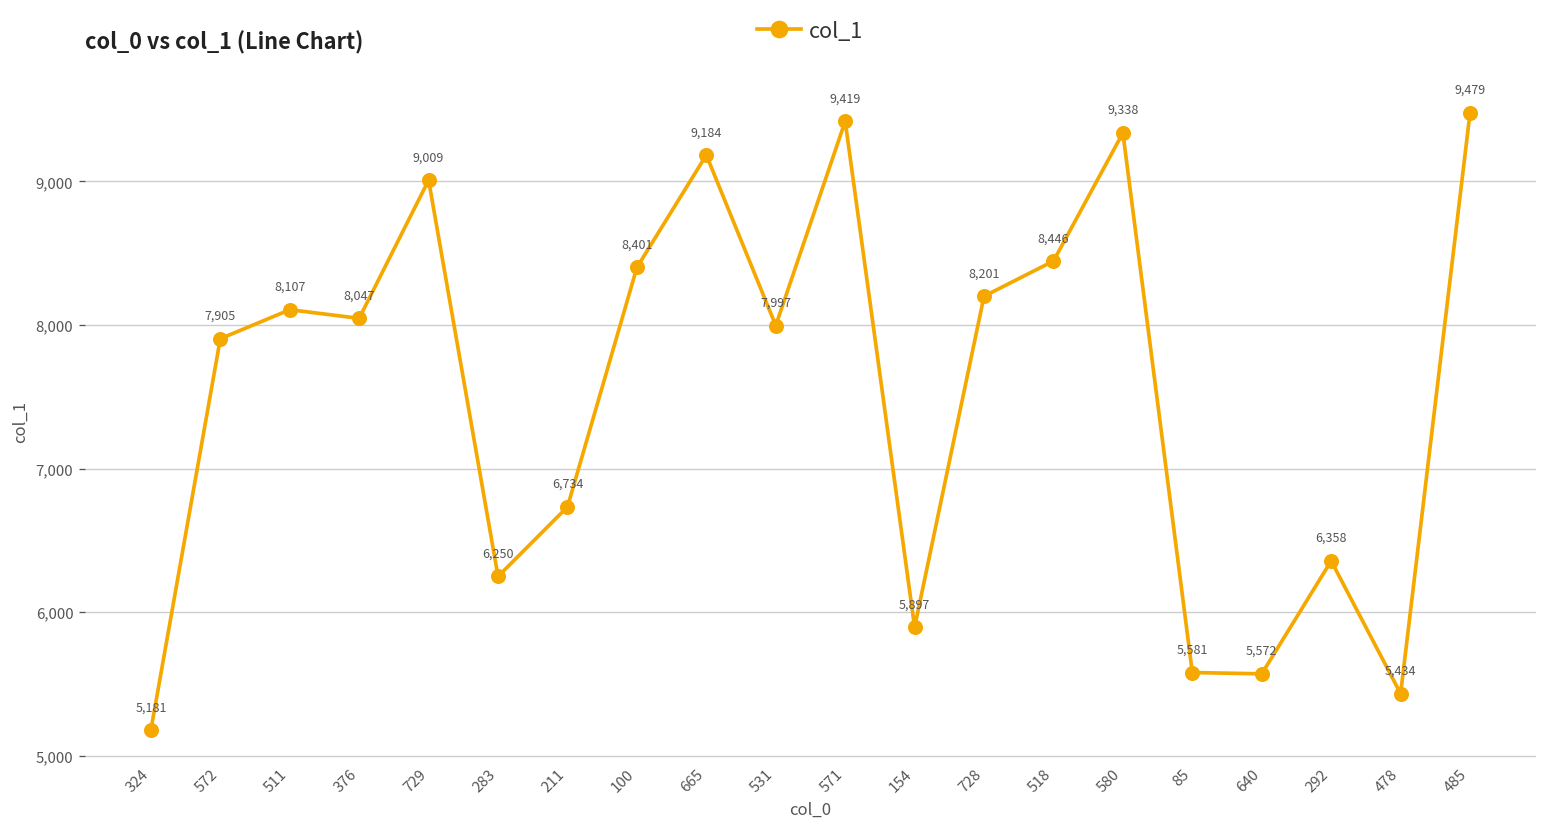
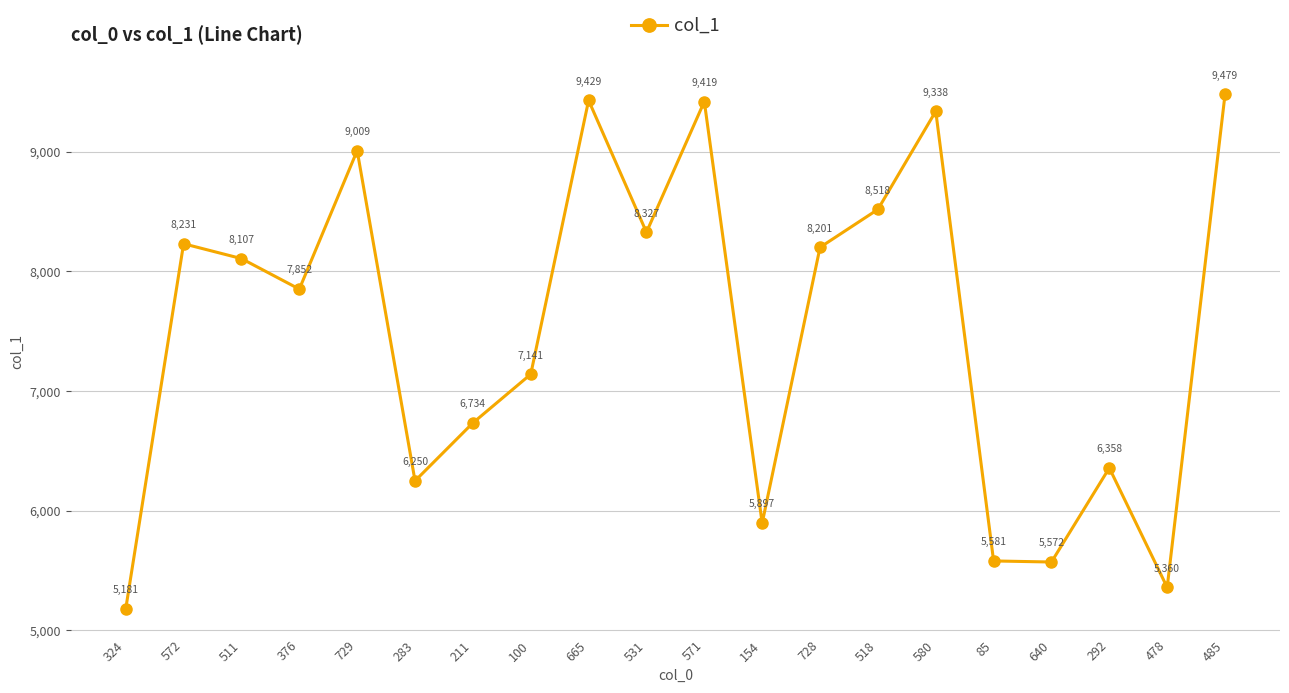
  {
    "324": "5,181",
-   "572": "7,905",
+   "572": "8,231",
    "511": "8,107",
-   "376": "8,047",
+   "376": "7,852",
    "729": "9,009",
    "283": "6,250",
    "211": "6,734",
-   "100": "8,401",
-   "665": "9,184",
-   "531": "7,997",
+   "100": "7,141",
+   "665": "9,429",
+   "531": "8,327",
    "571": "9,419",
    "154": "5,897",
    "728": "8,201",
-   "518": "8,446",
+   "518": "8,518",
    "580": "9,338",
    "85": "5,581",
    "640": "5,572",
    "292": "6,358",
-   "478": "5,434",
+   "478": "5,360",
    "485": "9,479"
  }
